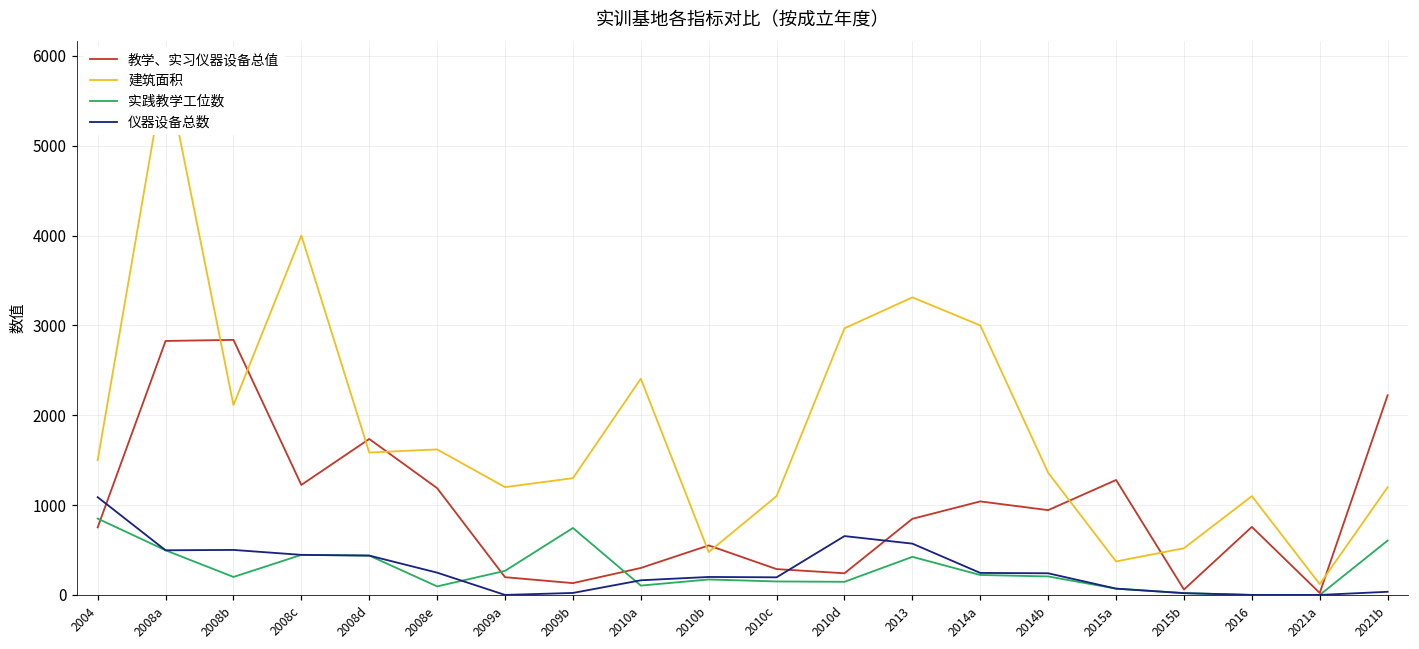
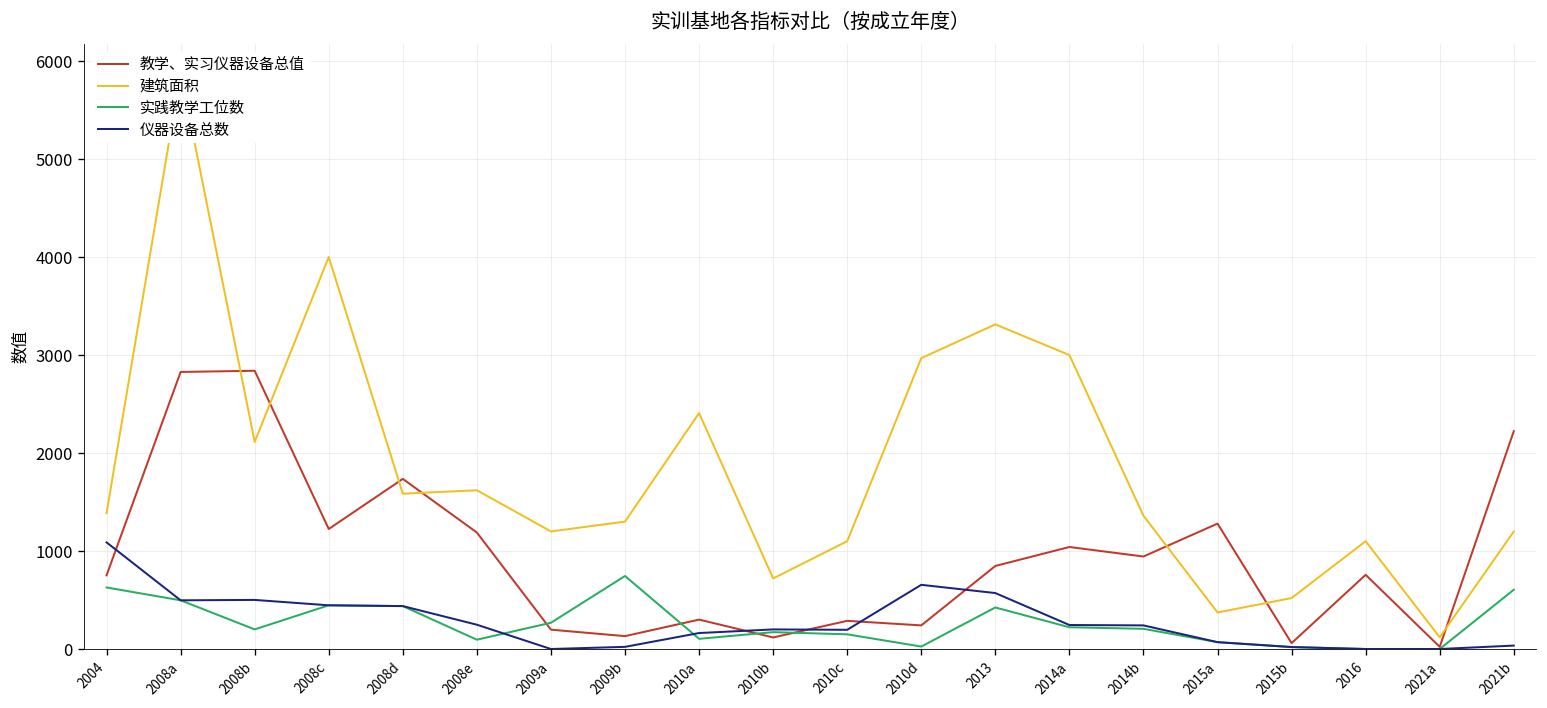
  {
    "教学、实习仪器设备总值": {
      "2004": 800,
      "2008a": 2800,
      "2008b": 2800,
      "2008c": 1200,
      "2008d": 1700,
      "2008e": 1200,
      "2009a": 200,
      "2009b": 100,
      "2010a": 300,
-     "2010b": 600,
+     "2010b": 100,
      "2010c": 300,
      "2010d": 200,
      "2013": 800,
      "2014a": 1000,
      "2014b": 900,
      "2015a": 1300,
      "2015b": 100,
      "2016": 800,
      "2021b": 2200
    },
    "建筑面积": {
-     "2004": 1500,
+     "2004": 1400,
      "2008b": 2100,
      "2008c": 4000,
      "2008d": 1600,
      "2008e": 1600,
      "2009a": 1200,
      "2009b": 1300,
      "2010a": 2400,
-     "2010b": 500,
+     "2010b": 700,
      "2010c": 1100,
      "2010d": 3000,
      "2013": 3300,
      "2014a": 3000,
      "2014b": 1400,
      "2015a": 400,
      "2015b": 500,
      "2016": 1100,
      "2021a": 100,
      "2021b": 1200
    },
    "实践教学工位数": {
-     "2004": 900,
+     "2004": 600,
      "2008b": 200,
      "2008e": 100,
      "2009a": 300,
      "2009b": 700,
      "2010a": 100,
      "2010c": 200,
-     "2010d": 100,
+     "2010d": 0,
      "2013": 400,
      "2014b": 200,
      "2021b": 600
    },
    "仪器设备总数": {
      "2004": 1100,
      "2008b": 500,
      "2008e": 200,
      "2009a": 0,
      "2009b": 0,
      "2010a": 200,
      "2010c": 200,
      "2010d": 700,
      "2013": 600,
      "2014b": 200,
      "2021b": 0
    }
  }
